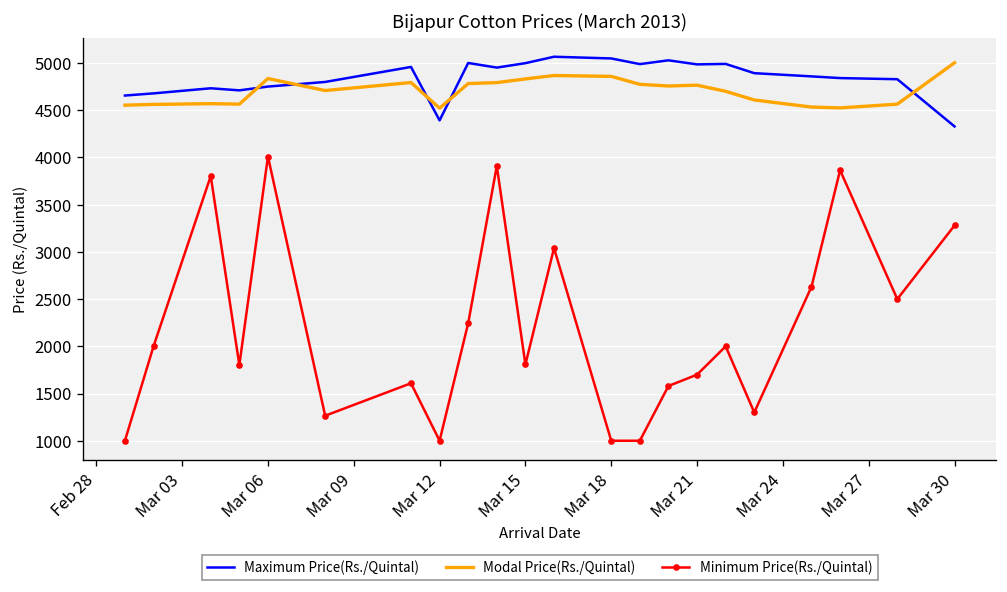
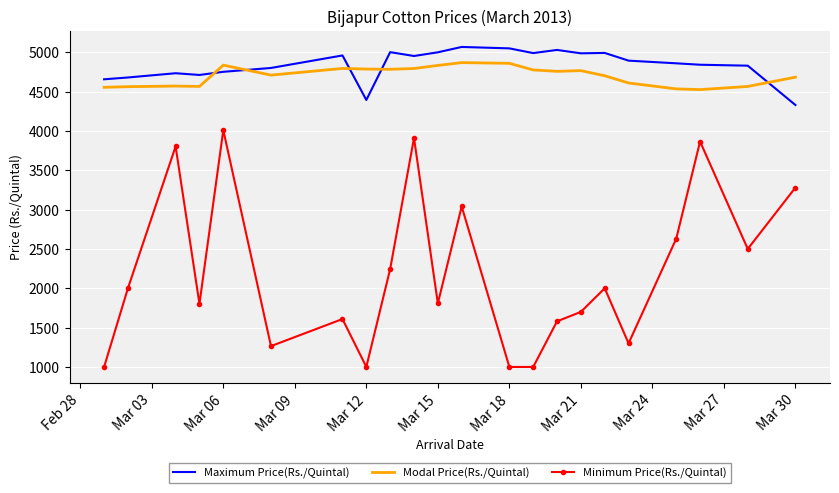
  {
    "Maximum Price(Rs./Quintal)": {
      "Mar 06": 4800,
      "Mar 12": 4400,
      "Mar 15": 5000,
      "Mar 18": 5000,
      "Mar 21": 5000,
      "Mar 30": 4300
    },
    "Modal Price(Rs./Quintal)": {
      "Mar 06": 4800,
-     "Mar 12": 4500,
+     "Mar 12": 4800,
      "Mar 15": 4800,
      "Mar 18": 4900,
      "Mar 21": 4800,
-     "Mar 30": 5000
+     "Mar 30": 4700
    },
    "Minimum Price(Rs./Quintal)": {
      "Mar 06": 4000,
      "Mar 12": 1000,
      "Mar 15": 1800,
      "Mar 18": 1000,
      "Mar 21": 1700,
      "Mar 30": 3300
    }
  }
